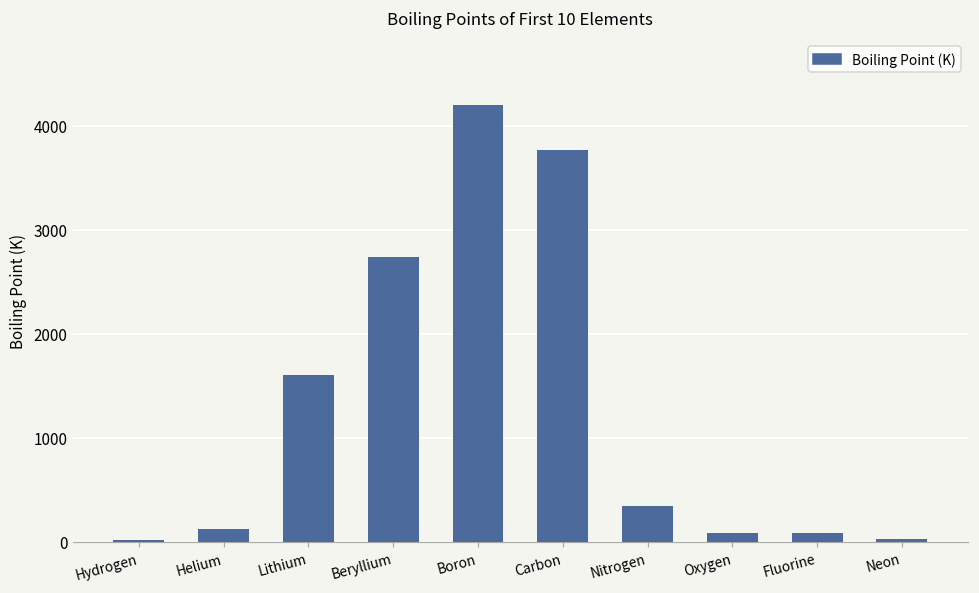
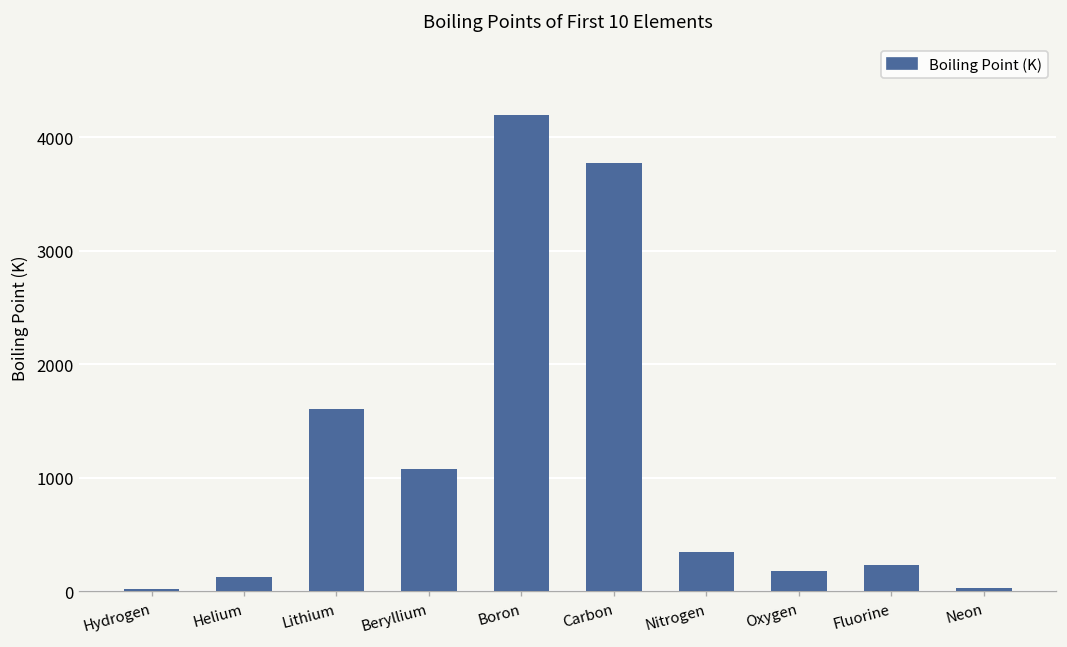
  {
    "Helium": 100,
    "Lithium": 1600,
-   "Beryllium": 2700,
+   "Beryllium": 1100,
    "Boron": 4200,
    "Carbon": 3800,
    "Nitrogen": 300,
-   "Oxygen": 100,
-   "Fluorine": 100,
+   "Oxygen": 200,
+   "Fluorine": 200,
    "Neon": 0
  }
